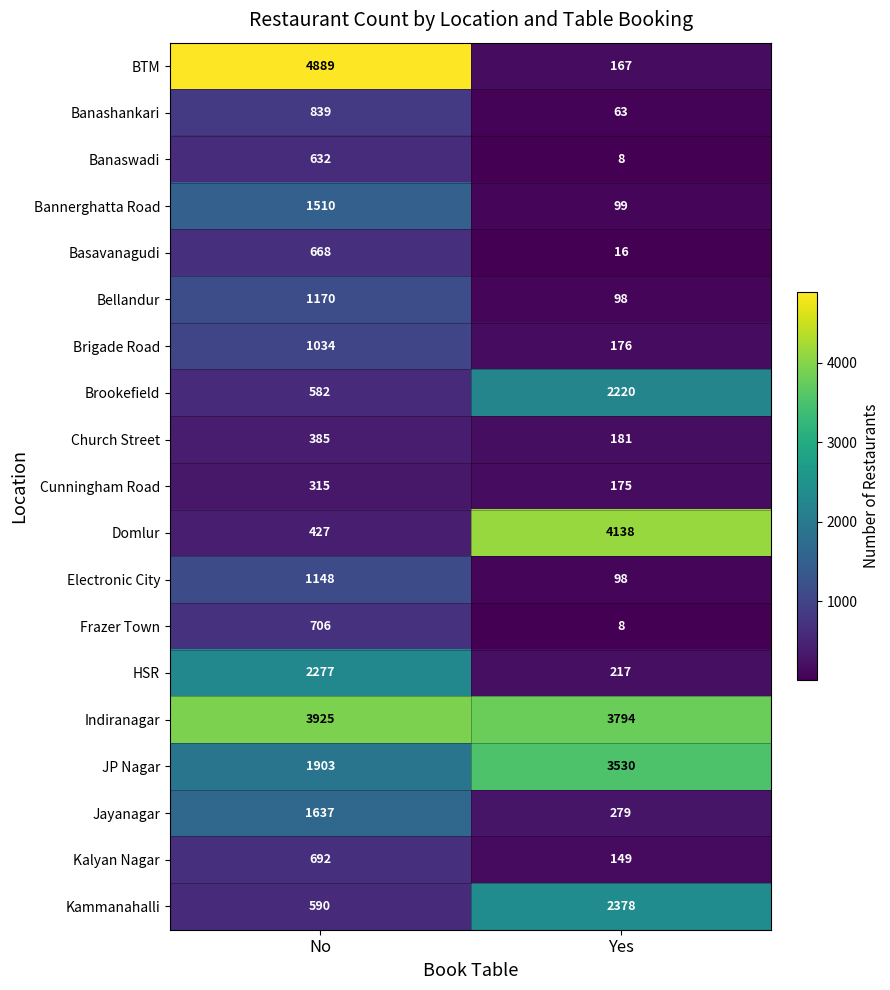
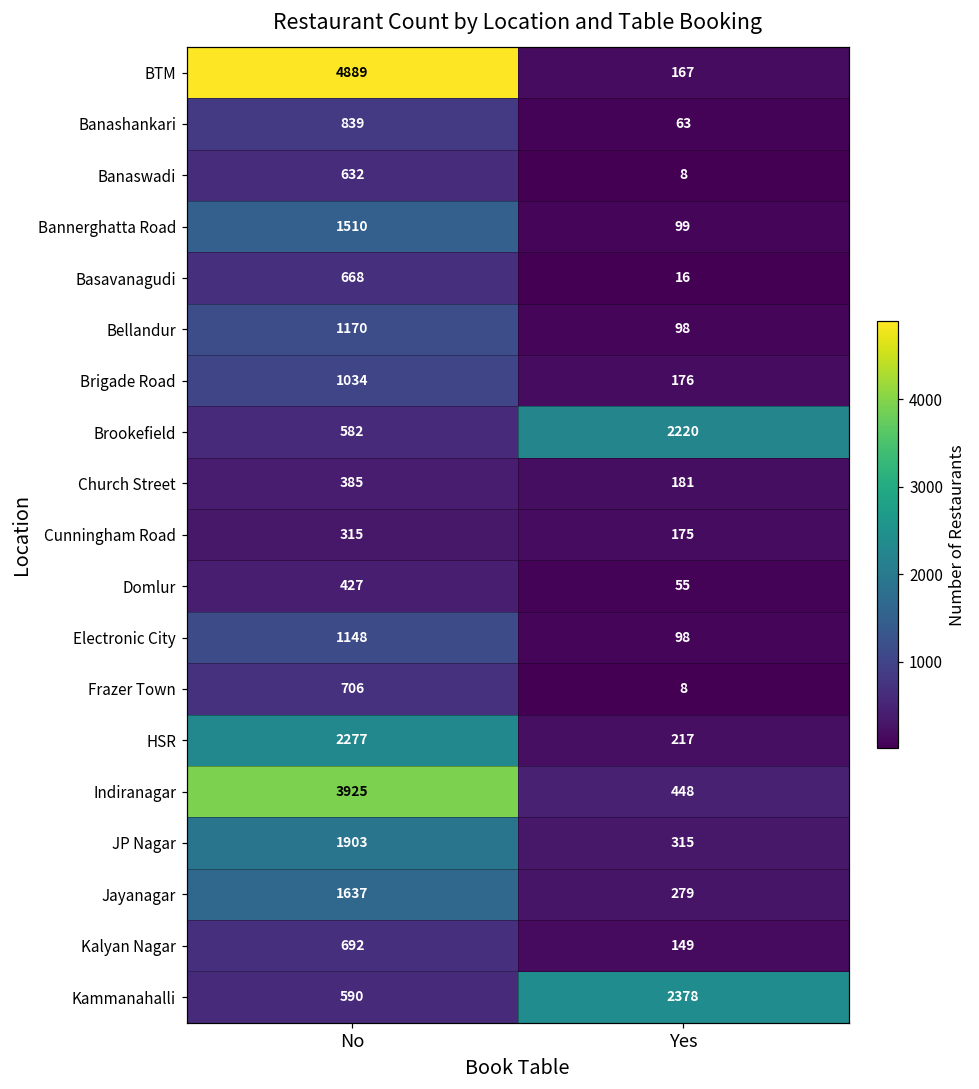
  {
    "BTM": {
      "No": 4889,
      "Yes": 167
    },
    "Banashankari": {
      "No": 839,
      "Yes": 63
    },
    "Banaswadi": {
      "No": 632,
      "Yes": 8
    },
    "Bannerghatta Road": {
      "No": 1510,
      "Yes": 99
    },
    "Basavanagudi": {
      "No": 668,
      "Yes": 16
    },
    "Bellandur": {
      "No": 1170,
      "Yes": 98
    },
    "Brigade Road": {
      "No": 1034,
      "Yes": 176
    },
    "Brookefield": {
      "No": 582,
      "Yes": 2220
    },
    "Church Street": {
      "No": 385,
      "Yes": 181
    },
    "Cunningham Road": {
      "No": 315,
      "Yes": 175
    },
    "Domlur": {
      "No": 427,
-     "Yes": 4138
+     "Yes": 55
    },
    "Electronic City": {
      "No": 1148,
      "Yes": 98
    },
    "Frazer Town": {
      "No": 706,
      "Yes": 8
    },
    "HSR": {
      "No": 2277,
      "Yes": 217
    },
    "Indiranagar": {
      "No": 3925,
-     "Yes": 3794
+     "Yes": 448
    },
    "JP Nagar": {
      "No": 1903,
-     "Yes": 3530
+     "Yes": 315
    },
    "Jayanagar": {
      "No": 1637,
      "Yes": 279
    },
    "Kalyan Nagar": {
      "No": 692,
      "Yes": 149
    },
    "Kammanahalli": {
      "No": 590,
      "Yes": 2378
    }
  }
